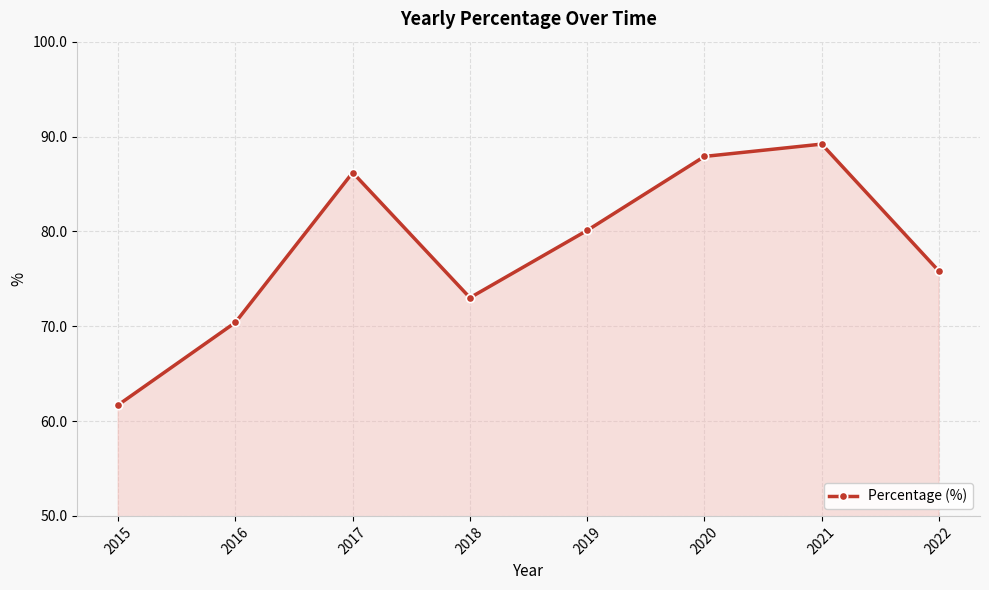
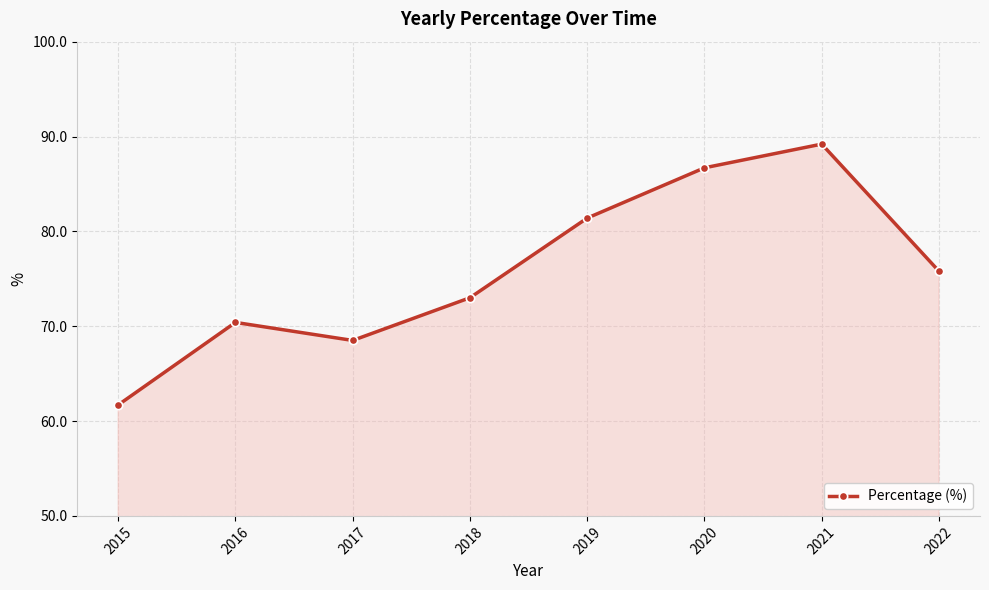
  {
    "2015": 62,
    "2016": 70,
-   "2017": 86,
+   "2017": 69,
    "2018": 73,
-   "2019": 80,
-   "2020": 88,
+   "2019": 81,
+   "2020": 87,
    "2021": 89,
    "2022": 76
  }
